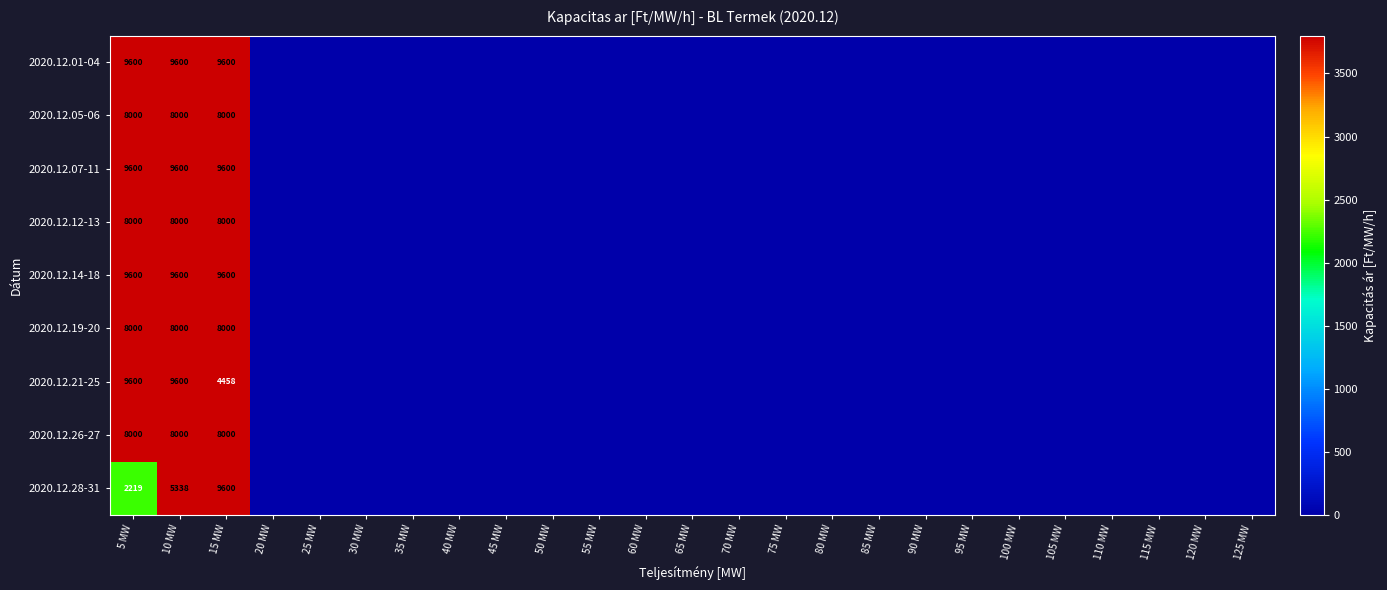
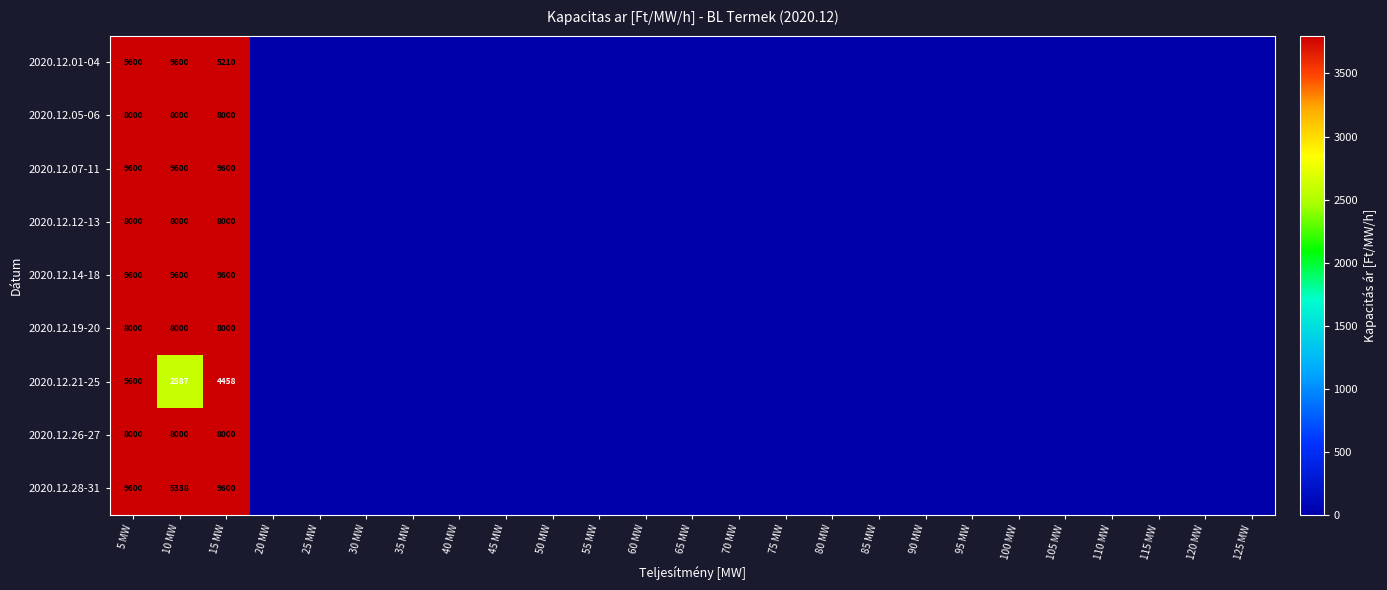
  {
    "2020.12.01-04": {
      "5 MW": 9600,
      "10 MW": 9600,
-     "15 MW": 9600
+     "15 MW": 5210
    },
    "2020.12.05-06": {
      "5 MW": 8000,
      "10 MW": 8000,
      "15 MW": 8000
    },
    "2020.12.07-11": {
      "5 MW": 9600,
      "10 MW": 9600,
      "15 MW": 9600
    },
    "2020.12.12-13": {
      "5 MW": 8000,
      "10 MW": 8000,
      "15 MW": 8000
    },
    "2020.12.14-18": {
      "5 MW": 9600,
      "10 MW": 9600,
      "15 MW": 9600
    },
    "2020.12.19-20": {
      "5 MW": 8000,
      "10 MW": 8000,
      "15 MW": 8000
    },
    "2020.12.21-25": {
      "5 MW": 9600,
-     "10 MW": 9600,
+     "10 MW": 2587,
      "15 MW": 4458
    },
    "2020.12.26-27": {
      "5 MW": 8000,
      "10 MW": 8000,
      "15 MW": 8000
    },
    "2020.12.28-31": {
-     "5 MW": 2219,
+     "5 MW": 9600,
      "10 MW": 5338,
      "15 MW": 9600
    }
  }
